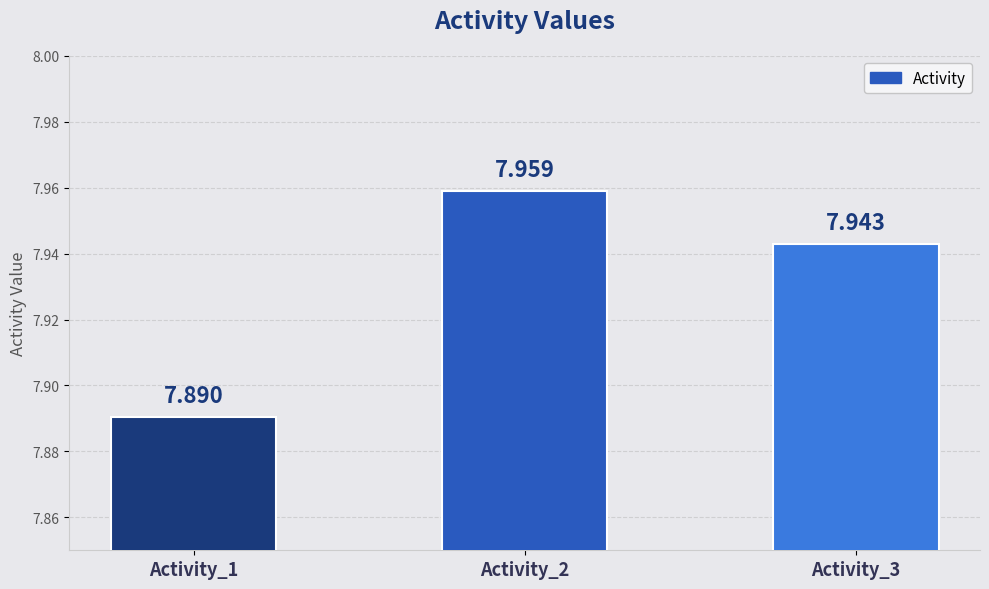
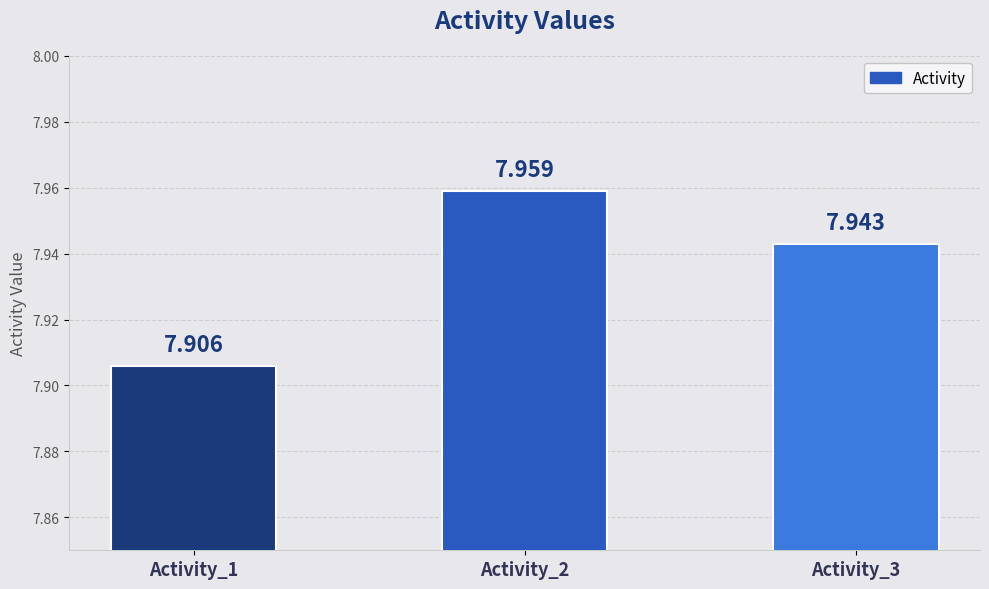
  {
-   "Activity_1": 7.890,
+   "Activity_1": 7.906,
    "Activity_2": 7.959,
    "Activity_3": 7.943
  }
